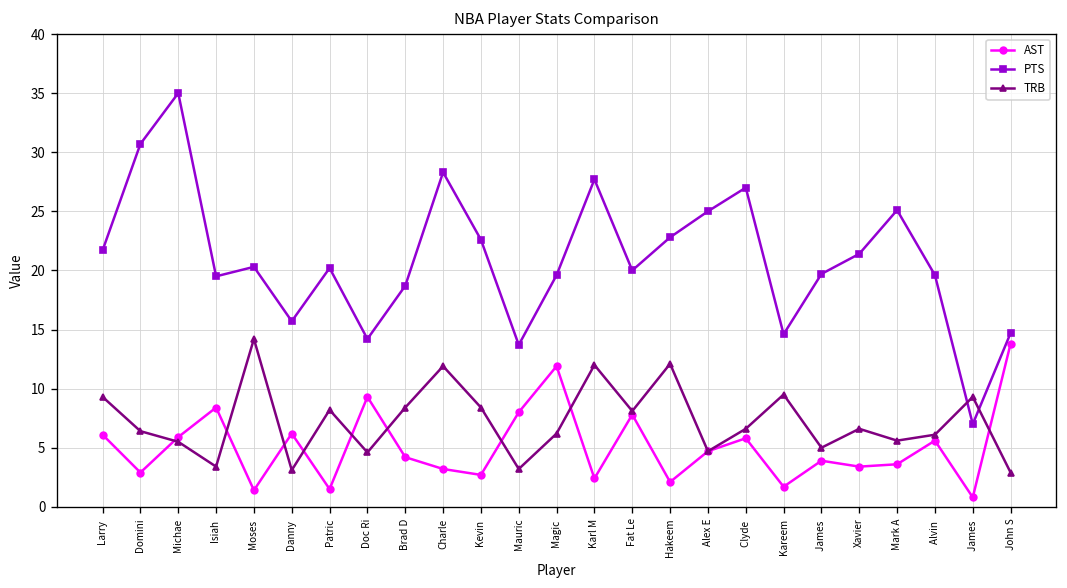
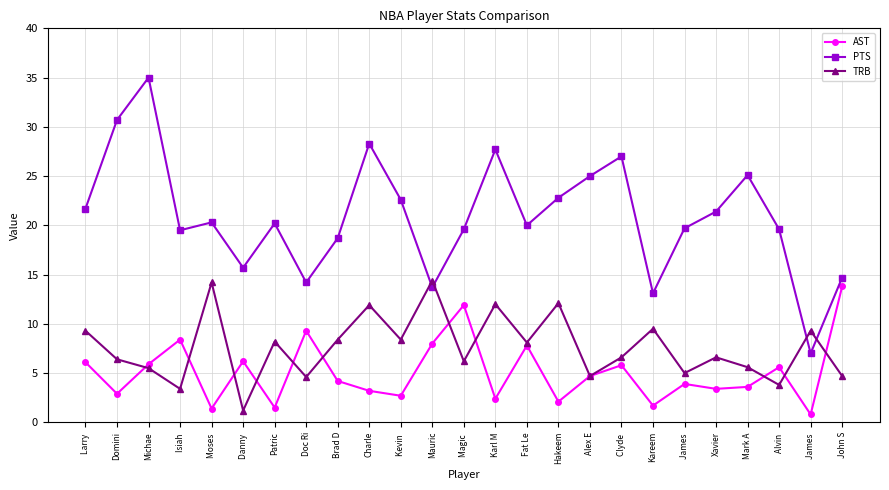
  {
    "AST": {
      "Larry": 6,
      "Domini": 3,
      "Michae": 6,
      "Isiah": 8,
      "Moses": 1,
      "Danny": 6,
      "Patric": 2,
      "Doc Ri": 9,
      "Brad D": 4,
      "Charle": 3,
      "Kevin": 3,
      "Mauric": 8,
      "Magic": 12,
      "Karl M": 2,
      "Fat Le": 8,
      "Hakeem": 2,
      "Clyde": 6,
      "Kareem": 2,
      "Xavier": 3,
      "Mark A": 4,
      "Alvin": 6,
      "John S": 14
    },
    "PTS": {
      "Larry": 22,
      "Domini": 31,
      "Michae": 35,
      "Isiah": 20,
      "Moses": 20,
      "Danny": 16,
      "Patric": 20,
      "Doc Ri": 14,
      "Brad D": 19,
      "Charle": 28,
      "Kevin": 23,
      "Mauric": 14,
      "Magic": 20,
      "Karl M": 28,
      "Fat Le": 20,
      "Hakeem": 23,
      "Alex E": 25,
      "Clyde": 27,
-     "Kareem": 15,
+     "Kareem": 13,
      "Xavier": 21,
      "Mark A": 25,
      "Alvin": 20,
      "John S": 15
    },
    "TRB": {
      "Larry": 9,
      "Domini": 6,
      "Michae": 6,
      "Isiah": 3,
      "Moses": 14,
-     "Danny": 3,
+     "Danny": 1,
      "Patric": 8,
      "Doc Ri": 5,
      "Brad D": 8,
      "Charle": 12,
      "Kevin": 8,
-     "Mauric": 3,
+     "Mauric": 14,
      "Magic": 6,
      "Karl M": 12,
      "Fat Le": 8,
      "Hakeem": 12,
      "Clyde": 7,
      "Kareem": 10,
      "Xavier": 7,
      "Mark A": 6,
-     "Alvin": 6,
-     "John S": 3
+     "Alvin": 4,
+     "John S": 5
    }
  }
